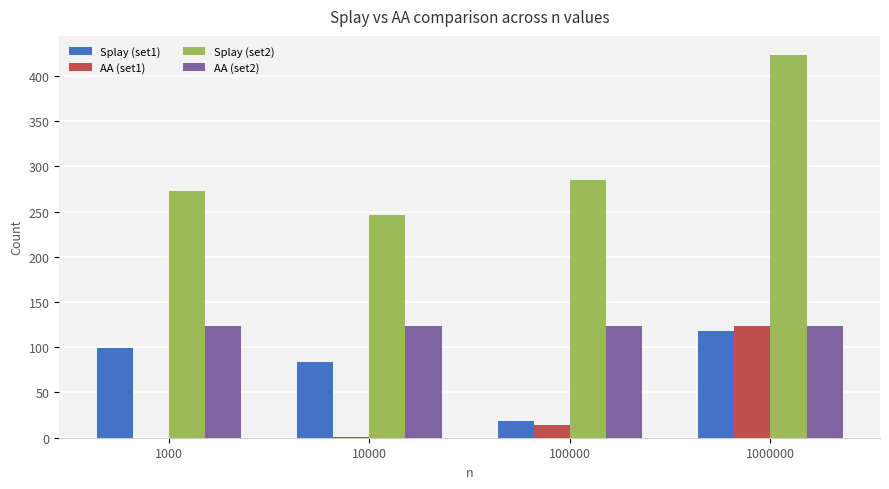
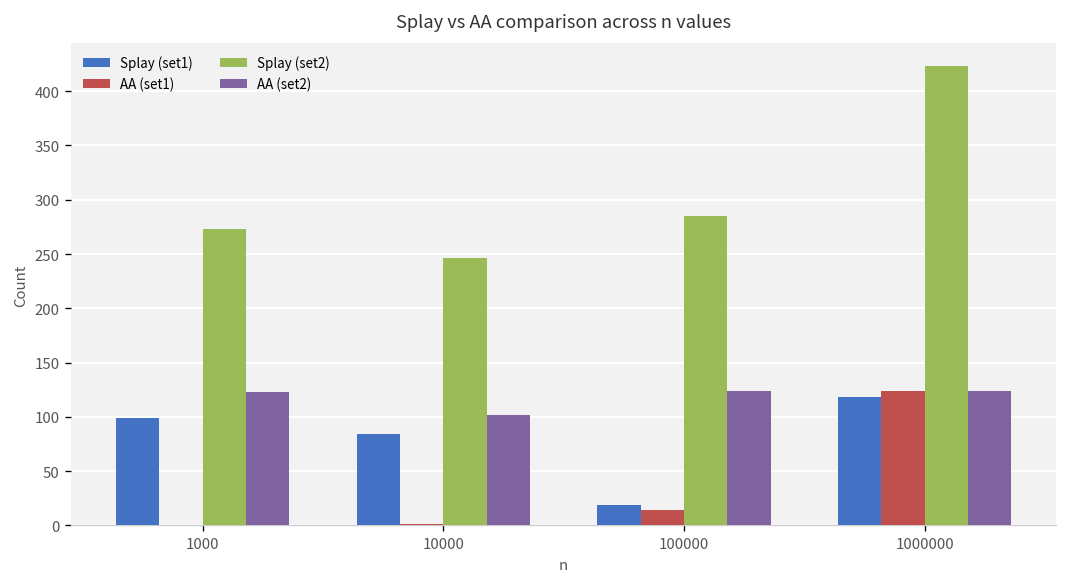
  {
    "Splay (set1)": {
      "1000": 100,
      "10000": 80,
      "100000": 20,
      "1000000": 120
    },
    "AA (set1)": {
      "1000": 0,
      "100000": 10,
      "1000000": 120
    },
    "Splay (set2)": {
      "1000": 270,
      "10000": 250,
      "100000": 290,
      "1000000": 420
    },
    "AA (set2)": {
      "1000": 120,
-     "10000": 120,
+     "10000": 100,
      "100000": 120,
      "1000000": 120
    }
  }
